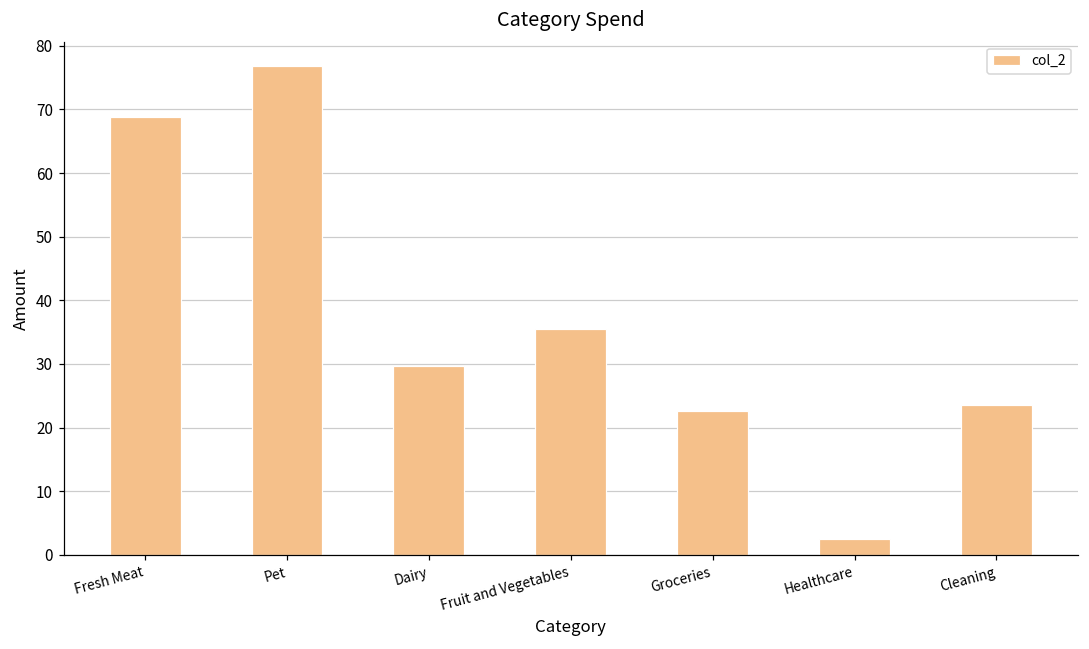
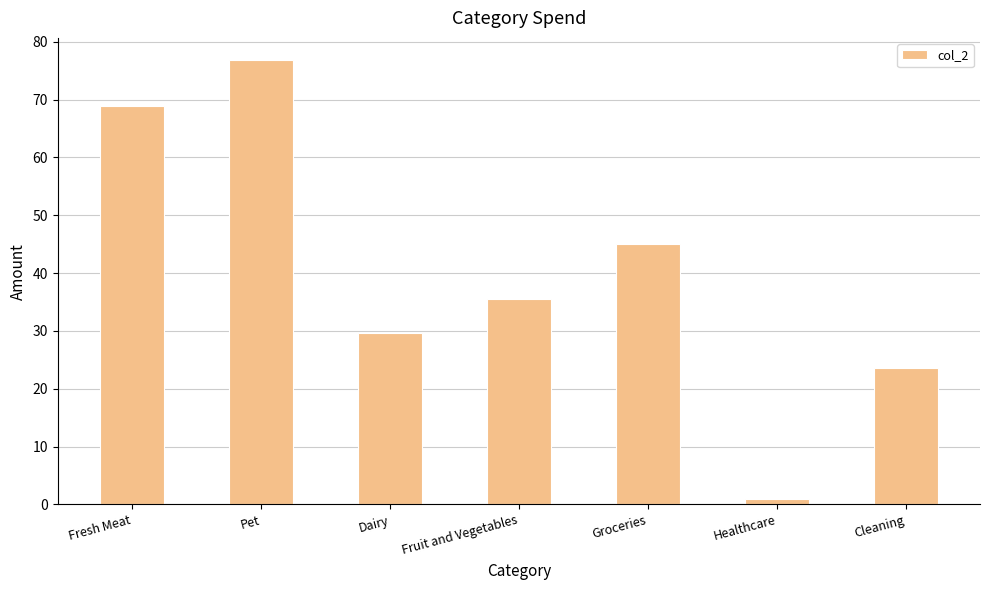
  {
    "Fresh Meat": 69,
    "Pet": 77,
    "Dairy": 30,
    "Fruit and Vegetables": 36,
-   "Groceries": 23,
-   "Healthcare": 2,
+   "Groceries": 45,
+   "Healthcare": 1,
    "Cleaning": 24
  }
